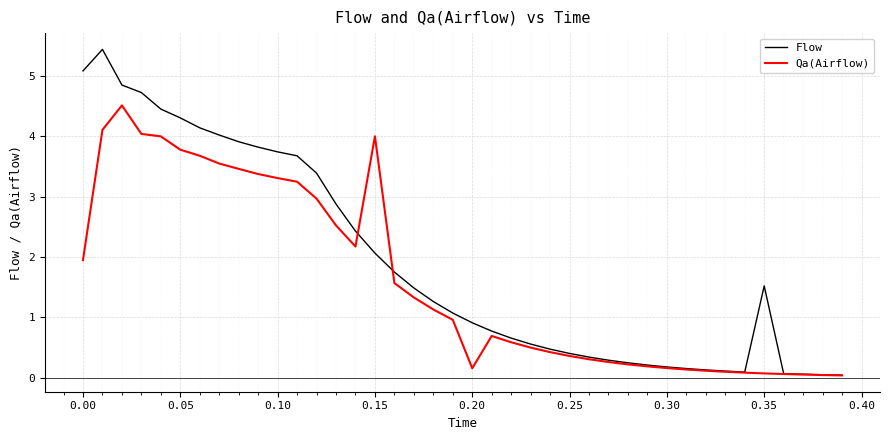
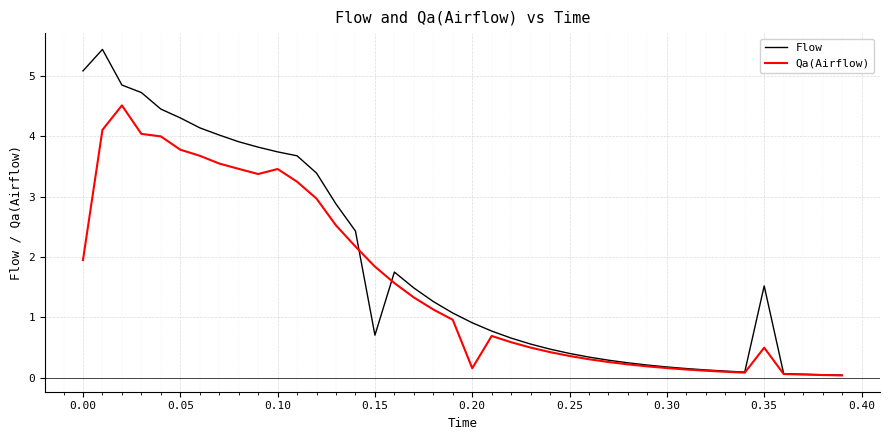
  {
    "Flow": {
      "0.00": 5.1,
      "0.05": 4.3,
      "0.10": 3.7,
-     "0.15": 2.1,
+     "0.15": 0.7,
      "0.20": 0.9,
      "0.25": 0.4,
      "0.35": 1.5
    },
    "Qa(Airflow)": {
      "0.00": 1.9,
      "0.05": 3.8,
-     "0.10": 3.3,
-     "0.15": 4.0,
+     "0.10": 3.5,
+     "0.15": 1.8,
      "0.20": 0.2,
      "0.25": 0.4,
-     "0.35": 0.1
+     "0.35": 0.5
    }
  }
